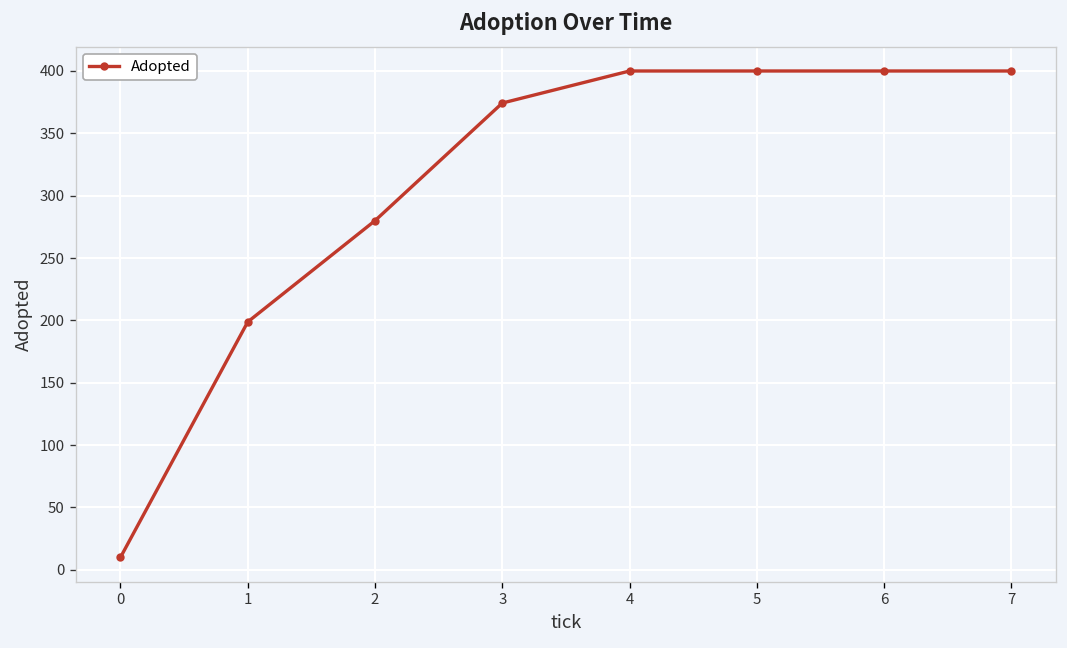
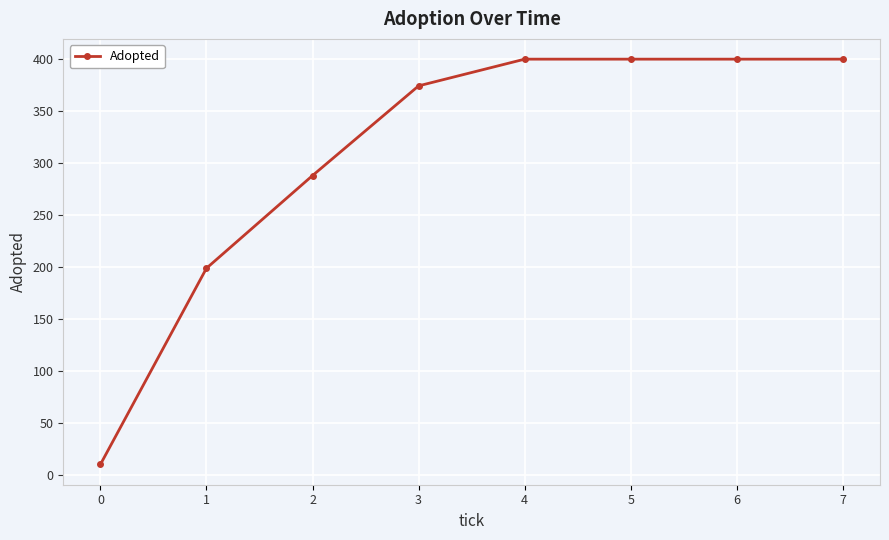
  {
    "0": 10,
    "1": 199,
-   "2": 280,
+   "2": 288,
    "3": 374,
    "4": 400,
    "5": 400,
    "6": 400,
    "7": 400
  }
